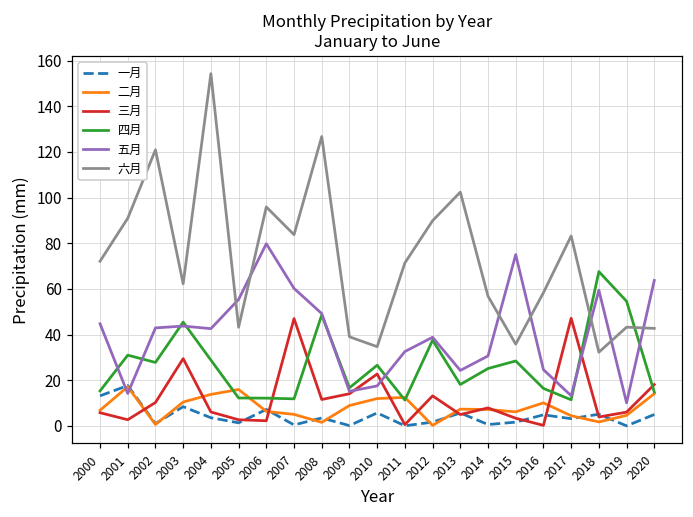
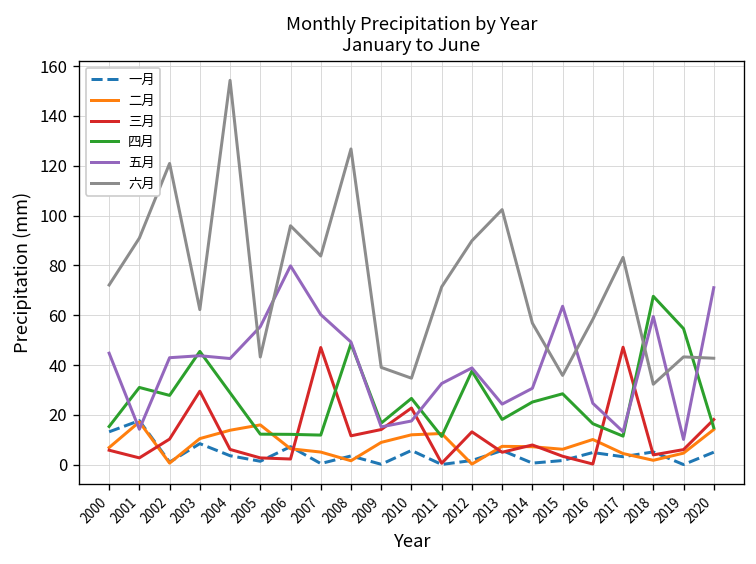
  {
    "一月": {
      "2000": 13,
      "2003": 8,
      "2004": 4,
      "2005": 1,
      "2007": 0,
      "2008": 4,
      "2009": 0,
      "2010": 6,
      "2012": 2,
      "2014": 1,
      "2015": 2,
      "2016": 5,
      "2017": 3,
      "2019": 0,
      "2020": 5
    },
    "二月": {
      "2003": 10,
      "2004": 14,
      "2005": 16,
      "2007": 5,
      "2008": 2,
      "2009": 9,
      "2010": 12,
      "2012": 0,
      "2013": 7,
      "2015": 6,
      "2016": 10,
      "2017": 4,
      "2018": 2,
      "2019": 5
    },
    "三月": {
      "2001": 3,
      "2002": 10,
      "2003": 29,
      "2004": 6,
      "2005": 3,
      "2006": 2,
      "2007": 47,
      "2008": 12,
      "2010": 23,
      "2012": 13,
      "2015": 3,
      "2016": 0,
      "2017": 47,
      "2019": 6,
      "2020": 18
    },
    "四月": {
      "2000": 15,
      "2001": 31,
      "2002": 28,
      "2003": 45,
      "2004": 29,
      "2005": 12,
      "2006": 12,
      "2007": 12,
      "2009": 17,
      "2010": 27,
      "2012": 38,
      "2013": 18,
      "2014": 25,
      "2015": 28,
      "2016": 16,
      "2017": 11,
      "2018": 68,
      "2019": 55
    },
    "五月": {
      "2000": 45,
      "2001": 14,
      "2002": 43,
      "2003": 44,
      "2004": 43,
      "2005": 55,
      "2006": 80,
      "2007": 60,
      "2010": 18,
      "2011": 33,
      "2012": 39,
      "2013": 24,
      "2014": 31,
-     "2015": 75,
+     "2015": 64,
      "2016": 25,
      "2017": 13,
      "2018": 59,
      "2019": 10,
-     "2020": 64
+     "2020": 71
    },
    "六月": {
      "2000": 72,
      "2001": 91,
      "2002": 121,
      "2003": 62,
      "2004": 154,
      "2005": 43,
      "2006": 96,
      "2007": 84,
      "2008": 127,
      "2009": 39,
      "2010": 35,
      "2011": 71,
      "2012": 90,
      "2013": 102,
      "2014": 57,
      "2015": 36,
      "2016": 58,
      "2017": 83,
      "2018": 32,
      "2019": 43,
      "2020": 43
    }
  }
